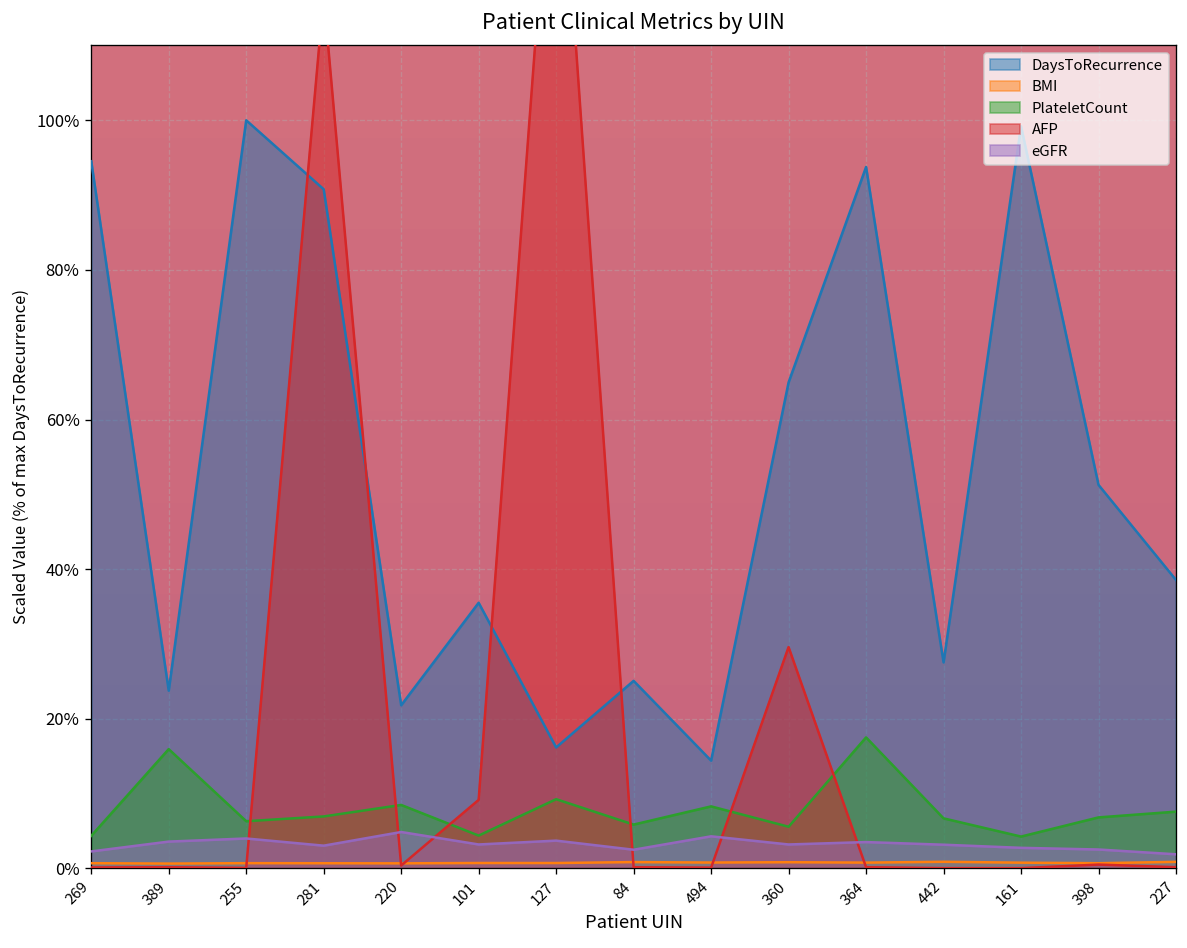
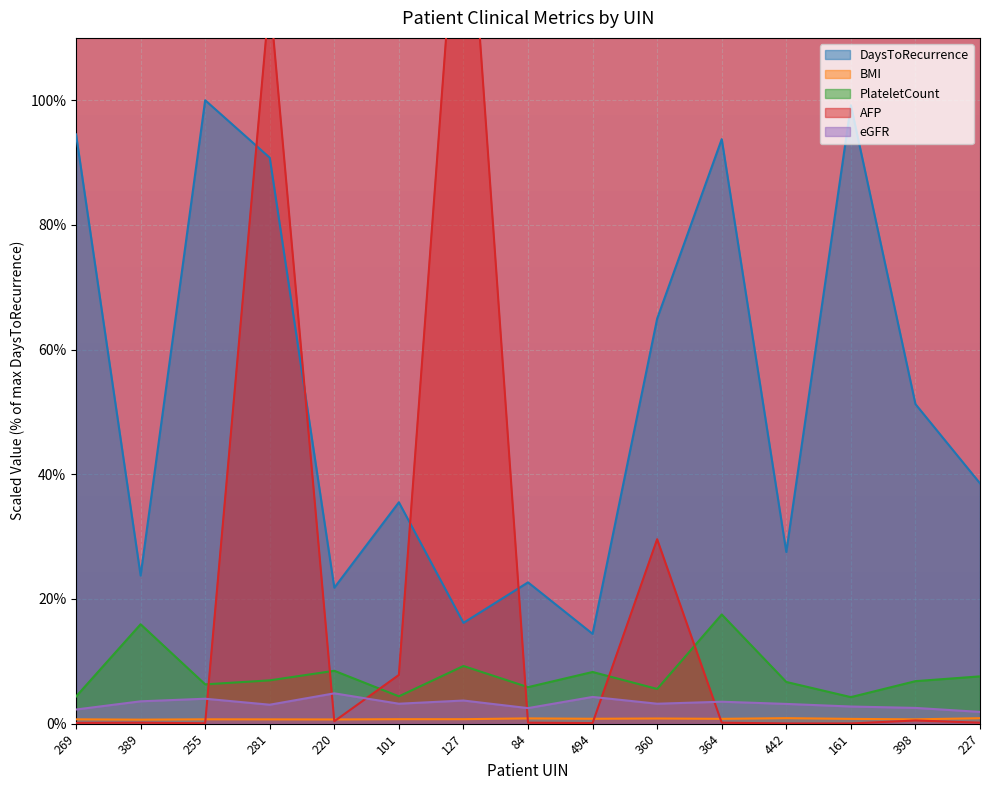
  {
    "DaysToRecurrence": {
      "269": "95%",
      "389": "24%",
      "255": "100%",
      "281": "91%",
      "220": "22%",
      "101": "36%",
      "127": "16%",
-     "84": "25%",
+     "84": "23%",
      "494": "14%",
      "360": "65%",
      "364": "94%",
      "442": "28%",
      "398": "51%",
      "227": "39%"
    },
    "BMI": {
      "269": "1%",
      "389": "1%",
      "255": "1%",
      "281": "1%",
      "101": "1%",
      "127": "1%",
      "84": "1%",
      "494": "1%",
      "360": "1%",
      "364": "1%",
      "442": "1%",
      "161": "1%",
      "227": "1%"
    },
    "PlateletCount": {
      "269": "4%",
      "389": "16%",
      "255": "6%",
      "281": "7%",
      "220": "8%",
      "101": "4%",
      "127": "9%",
      "84": "6%",
      "494": "8%",
      "360": "6%",
      "364": "18%",
      "442": "7%",
      "161": "4%",
      "398": "7%",
      "227": "8%"
    },
    "AFP": {
      "269": "0%",
      "389": "0%",
      "255": "0%",
-     "101": "9%",
+     "101": "8%",
      "84": "0%",
      "494": "0%",
      "360": "30%",
      "364": "0%",
      "442": "0%",
      "161": "0%",
      "227": "0%"
    },
    "eGFR": {
      "269": "2%",
      "389": "4%",
      "255": "4%",
      "281": "3%",
      "220": "5%",
      "101": "3%",
      "127": "4%",
      "84": "2%",
      "494": "4%",
      "360": "3%",
      "364": "4%",
      "442": "3%",
      "161": "3%",
      "398": "3%",
      "227": "2%"
    }
  }
